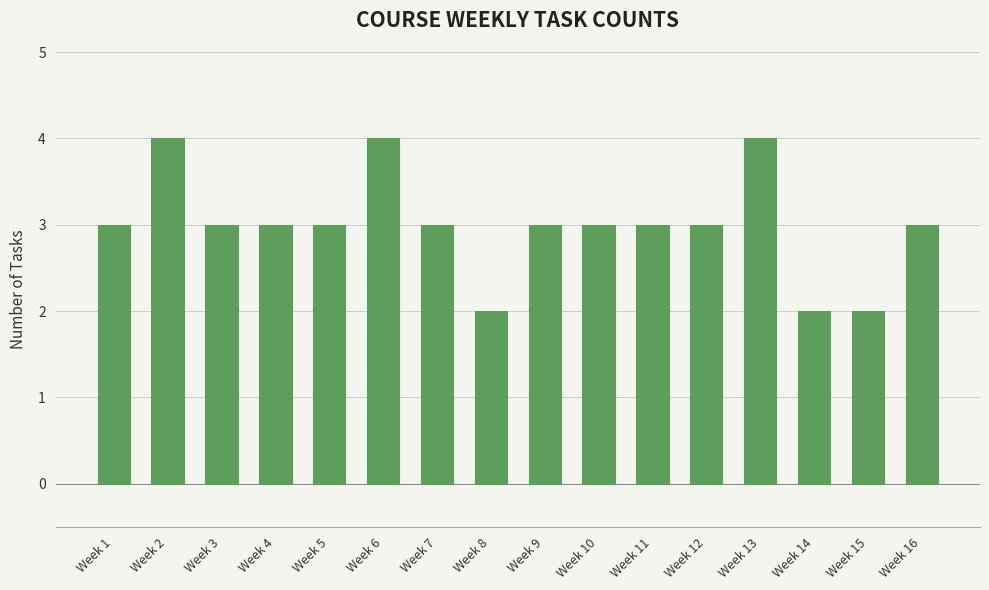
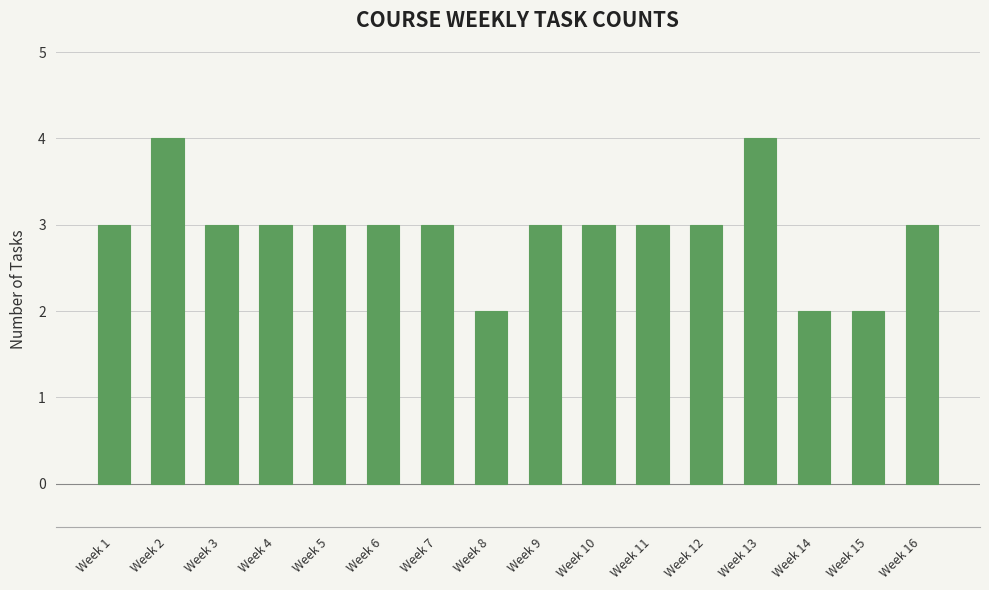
  {
    "Week 1": 3,
    "Week 2": 4,
    "Week 3": 3,
    "Week 4": 3,
    "Week 5": 3,
-   "Week 6": 4,
+   "Week 6": 3,
    "Week 7": 3,
    "Week 8": 2,
    "Week 9": 3,
    "Week 10": 3,
    "Week 11": 3,
    "Week 12": 3,
    "Week 13": 4,
    "Week 14": 2,
    "Week 15": 2,
    "Week 16": 3
  }
